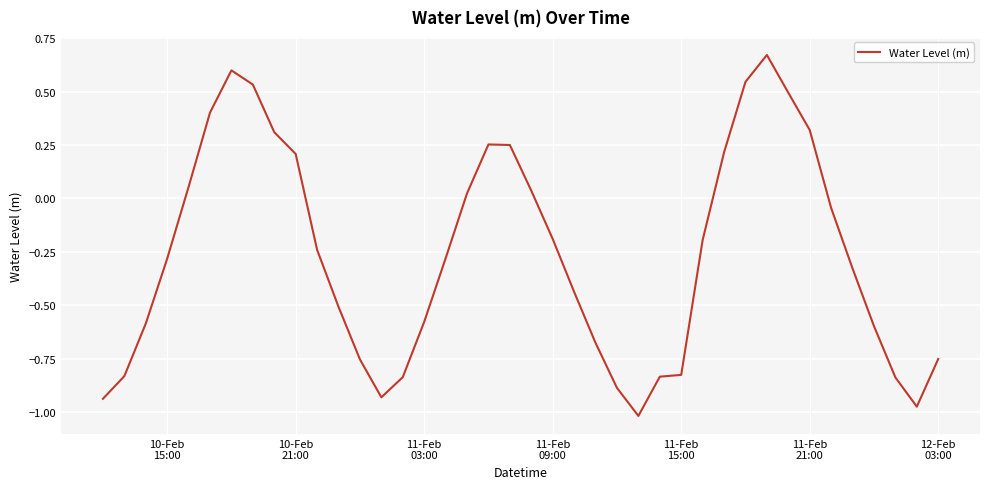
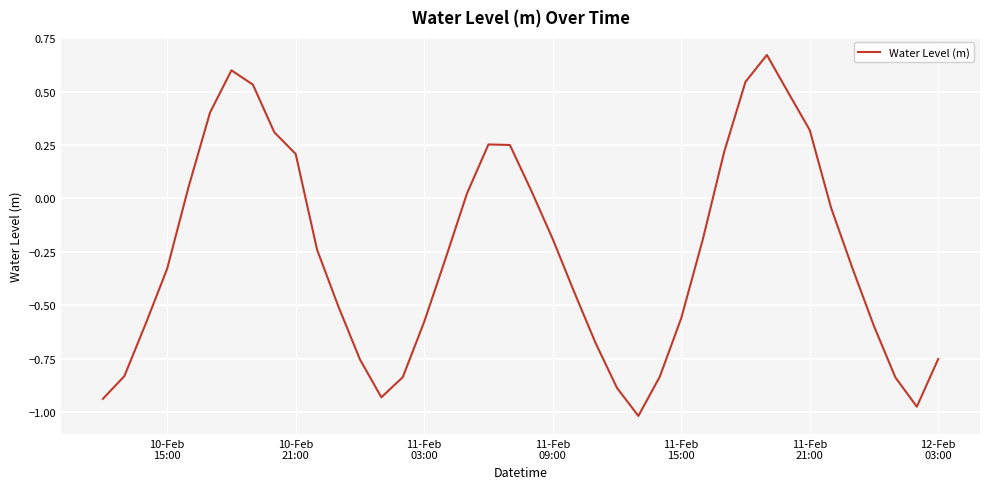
  {
-   "10-Feb 15:00": -0.28,
+   "10-Feb 15:00": -0.33,
    "10-Feb 21:00": 0.21,
    "11-Feb 03:00": -0.58,
    "11-Feb 09:00": -0.19,
-   "11-Feb 15:00": -0.83,
+   "11-Feb 15:00": -0.56,
    "11-Feb 21:00": 0.32,
    "12-Feb 03:00": -0.75
  }
